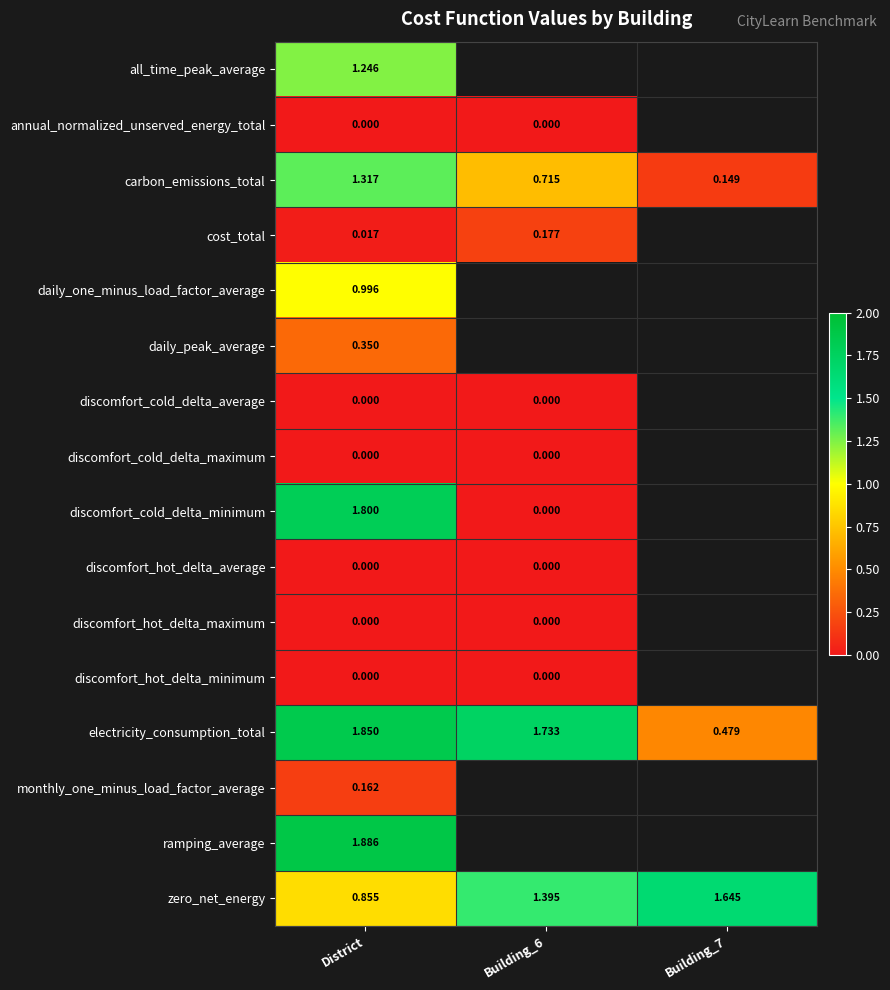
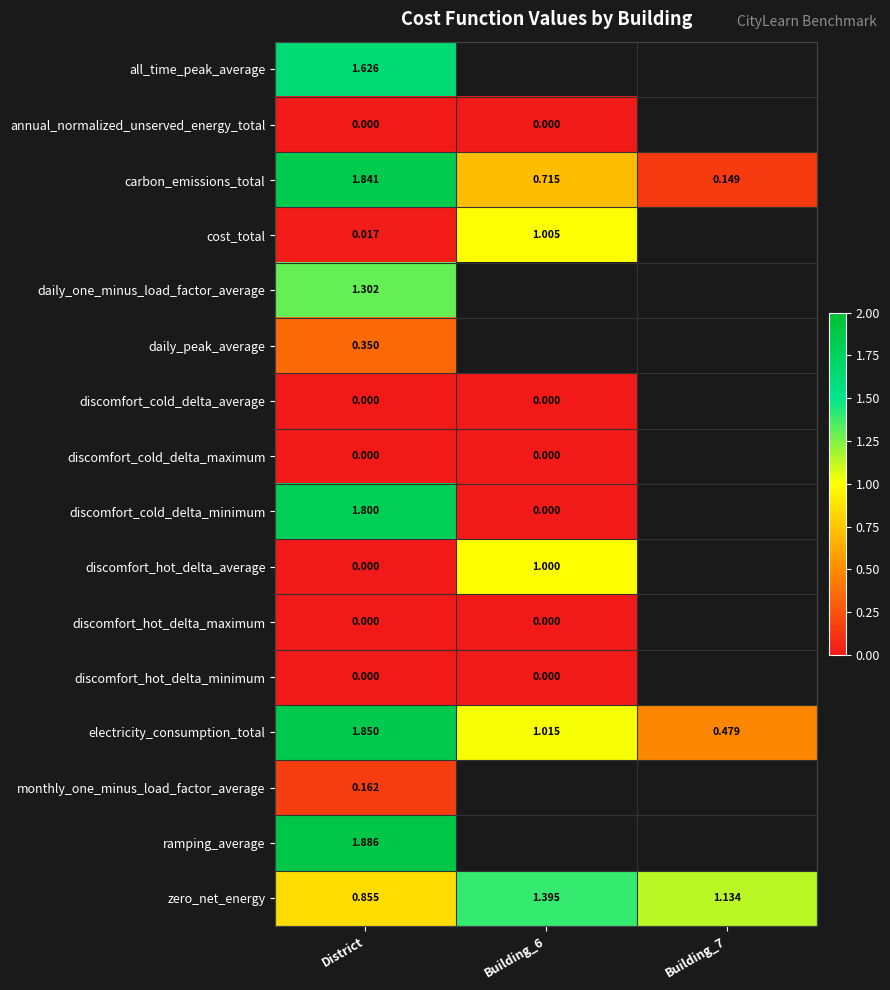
  {
    "all_time_peak_average": {
-     "District": 1.246
+     "District": 1.626
    },
    "annual_normalized_unserved_energy_total": {
      "District": 0.000,
      "Building_6": 0.000
    },
    "carbon_emissions_total": {
-     "District": 1.317,
+     "District": 1.841,
      "Building_6": 0.715,
      "Building_7": 0.149
    },
    "cost_total": {
      "District": 0.017,
-     "Building_6": 0.177
+     "Building_6": 1.005
    },
    "daily_one_minus_load_factor_average": {
-     "District": 0.996
+     "District": 1.302
    },
    "daily_peak_average": {
      "District": 0.350
    },
    "discomfort_cold_delta_average": {
      "District": 0.000,
      "Building_6": 0.000
    },
    "discomfort_cold_delta_maximum": {
      "District": 0.000,
      "Building_6": 0.000
    },
    "discomfort_cold_delta_minimum": {
      "District": 1.800,
      "Building_6": 0.000
    },
    "discomfort_hot_delta_average": {
      "District": 0.000,
-     "Building_6": 0.000
+     "Building_6": 1.000
    },
    "discomfort_hot_delta_maximum": {
      "District": 0.000,
      "Building_6": 0.000
    },
    "discomfort_hot_delta_minimum": {
      "District": 0.000,
      "Building_6": 0.000
    },
    "electricity_consumption_total": {
      "District": 1.850,
-     "Building_6": 1.733,
+     "Building_6": 1.015,
      "Building_7": 0.479
    },
    "monthly_one_minus_load_factor_average": {
      "District": 0.162
    },
    "ramping_average": {
      "District": 1.886
    },
    "zero_net_energy": {
      "District": 0.855,
      "Building_6": 1.395,
-     "Building_7": 1.645
+     "Building_7": 1.134
    }
  }
